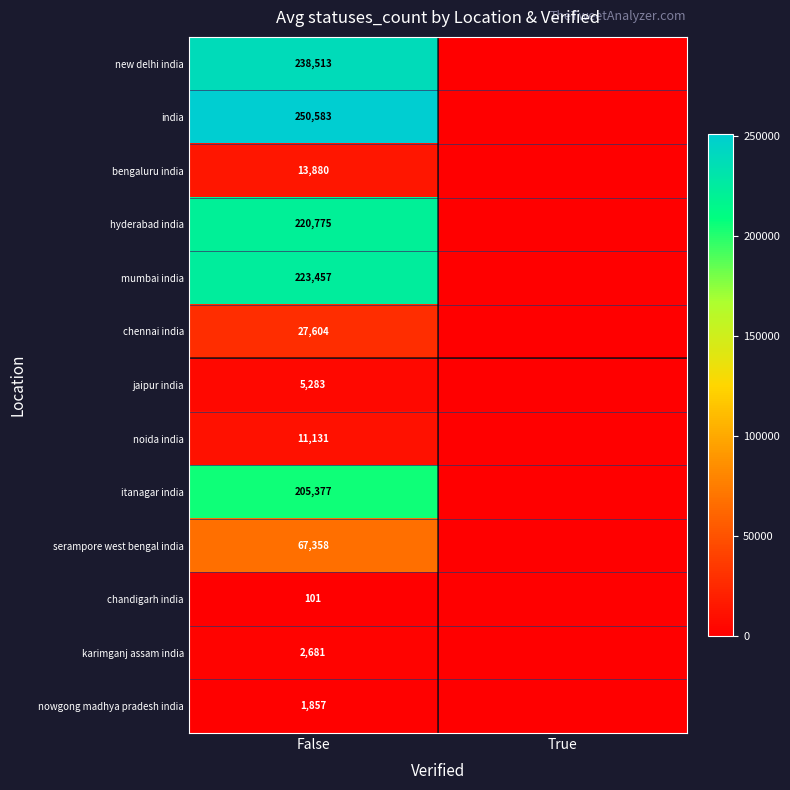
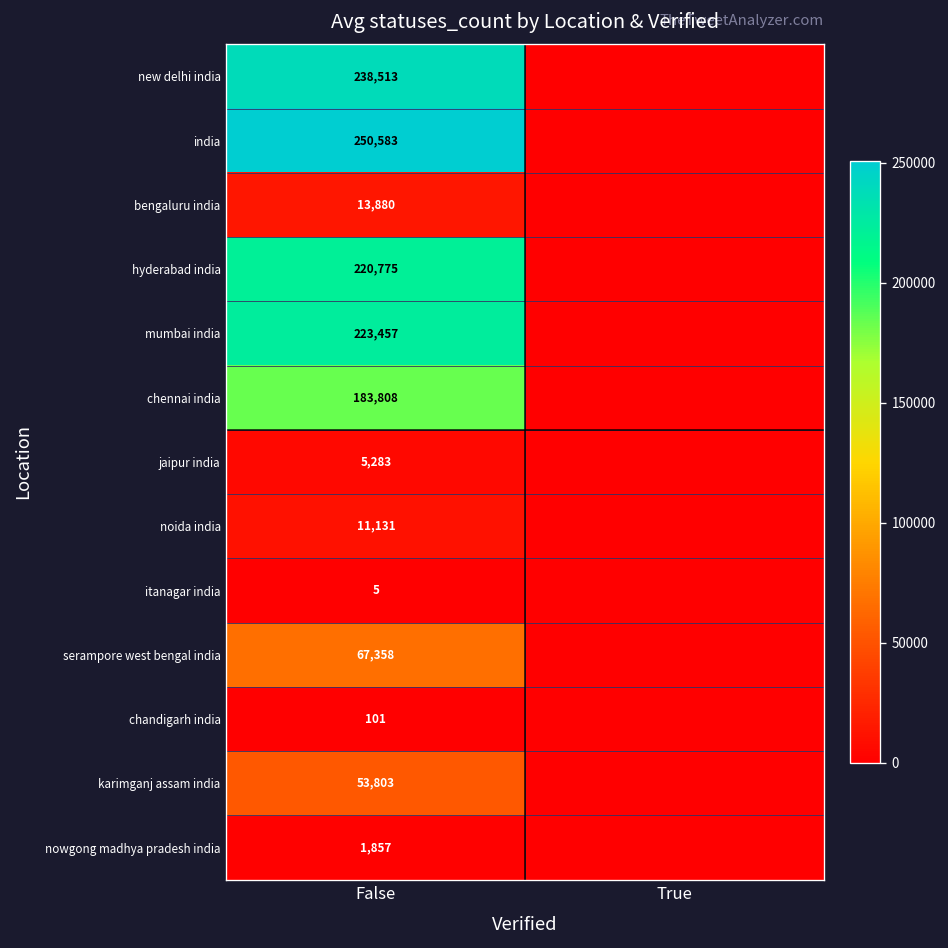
  {
    "new delhi india": {
      "False": "238,513"
    },
    "india": {
      "False": "250,583"
    },
    "bengaluru india": {
      "False": "13,880"
    },
    "hyderabad india": {
      "False": "220,775"
    },
    "mumbai india": {
      "False": "223,457"
    },
    "chennai india": {
-     "False": "27,604"
+     "False": "183,808"
    },
    "jaipur india": {
      "False": "5,283"
    },
    "noida india": {
      "False": "11,131"
    },
    "itanagar india": {
-     "False": "205,377"
+     "False": "5"
    },
    "serampore west bengal india": {
      "False": "67,358"
    },
    "chandigarh india": {
      "False": "101"
    },
    "karimganj assam india": {
-     "False": "2,681"
+     "False": "53,803"
    },
    "nowgong madhya pradesh india": {
      "False": "1,857"
    }
  }
